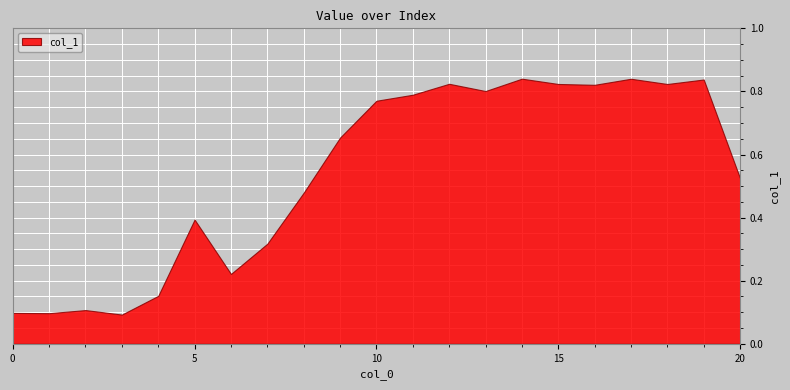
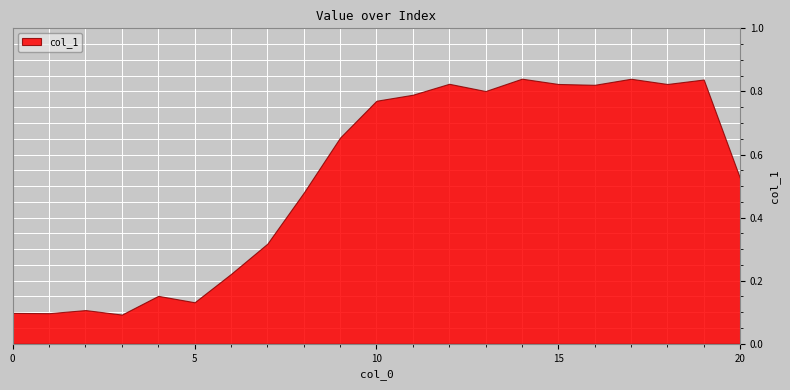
  {
    "0": 0.10,
-   "5": 0.39,
+   "5": 0.13,
    "10": 0.77,
    "15": 0.82,
    "20": 0.52
  }
